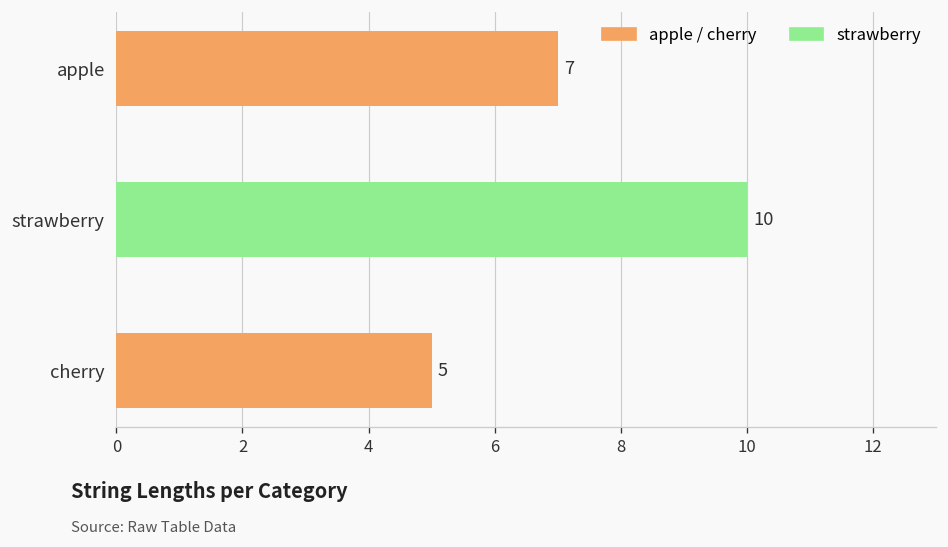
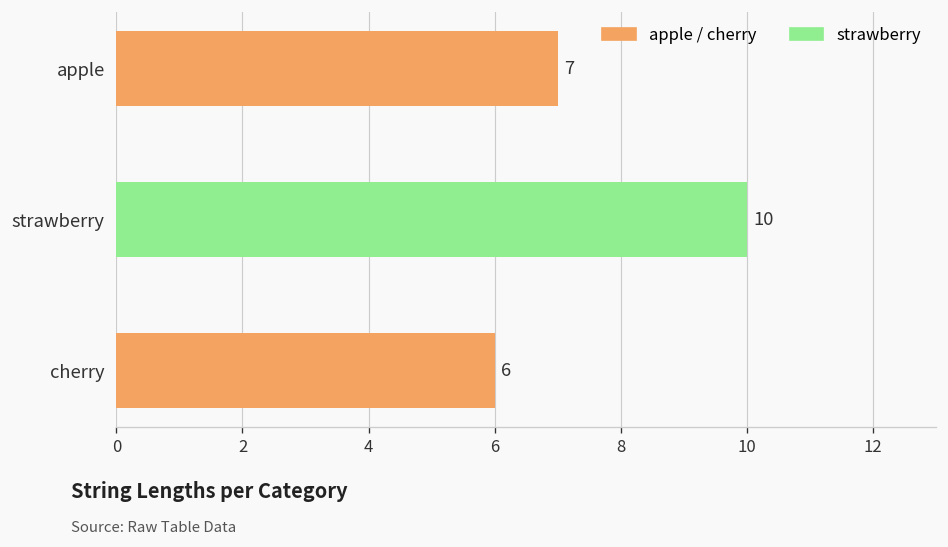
  {
    "apple": 7,
    "strawberry": 10,
-   "cherry": 5
+   "cherry": 6
  }
